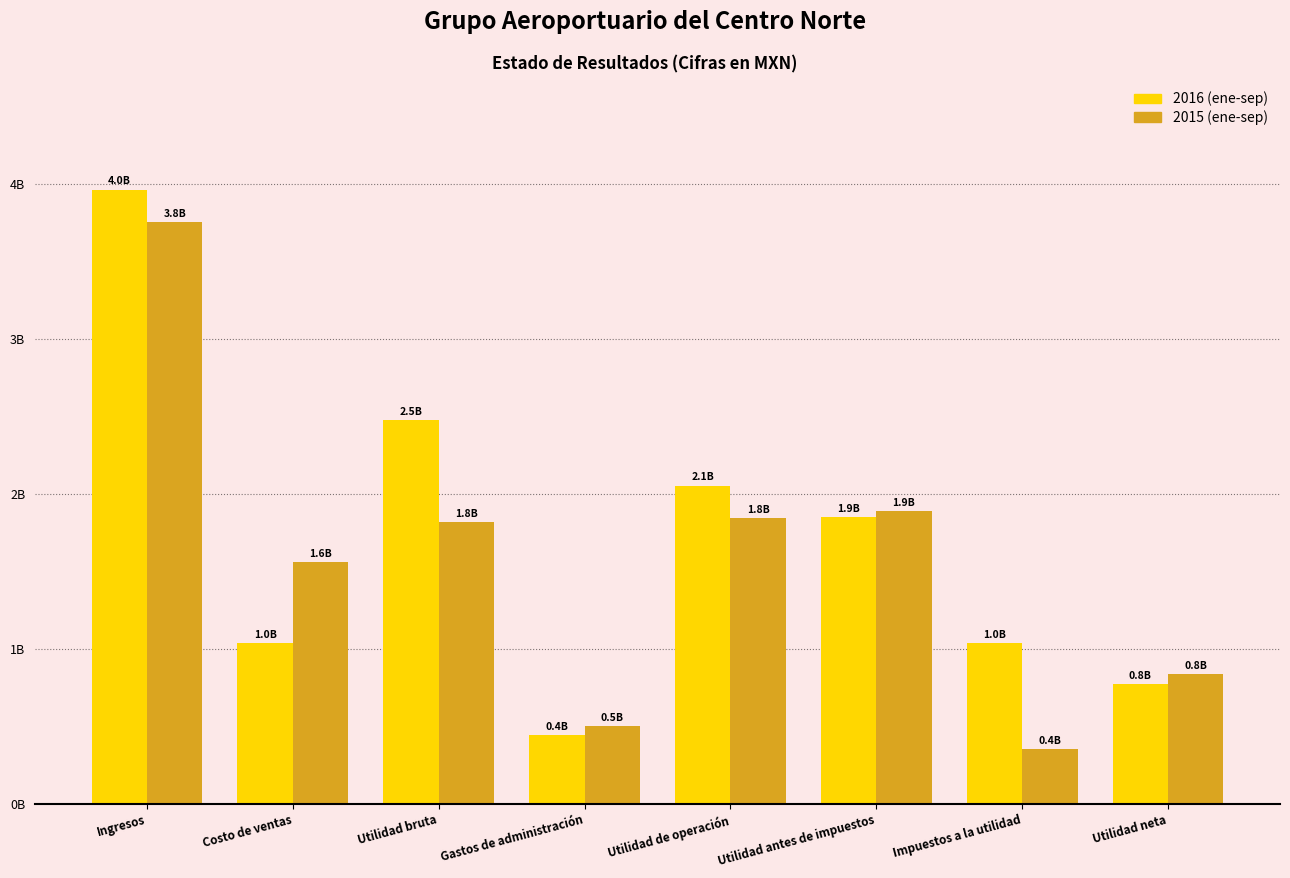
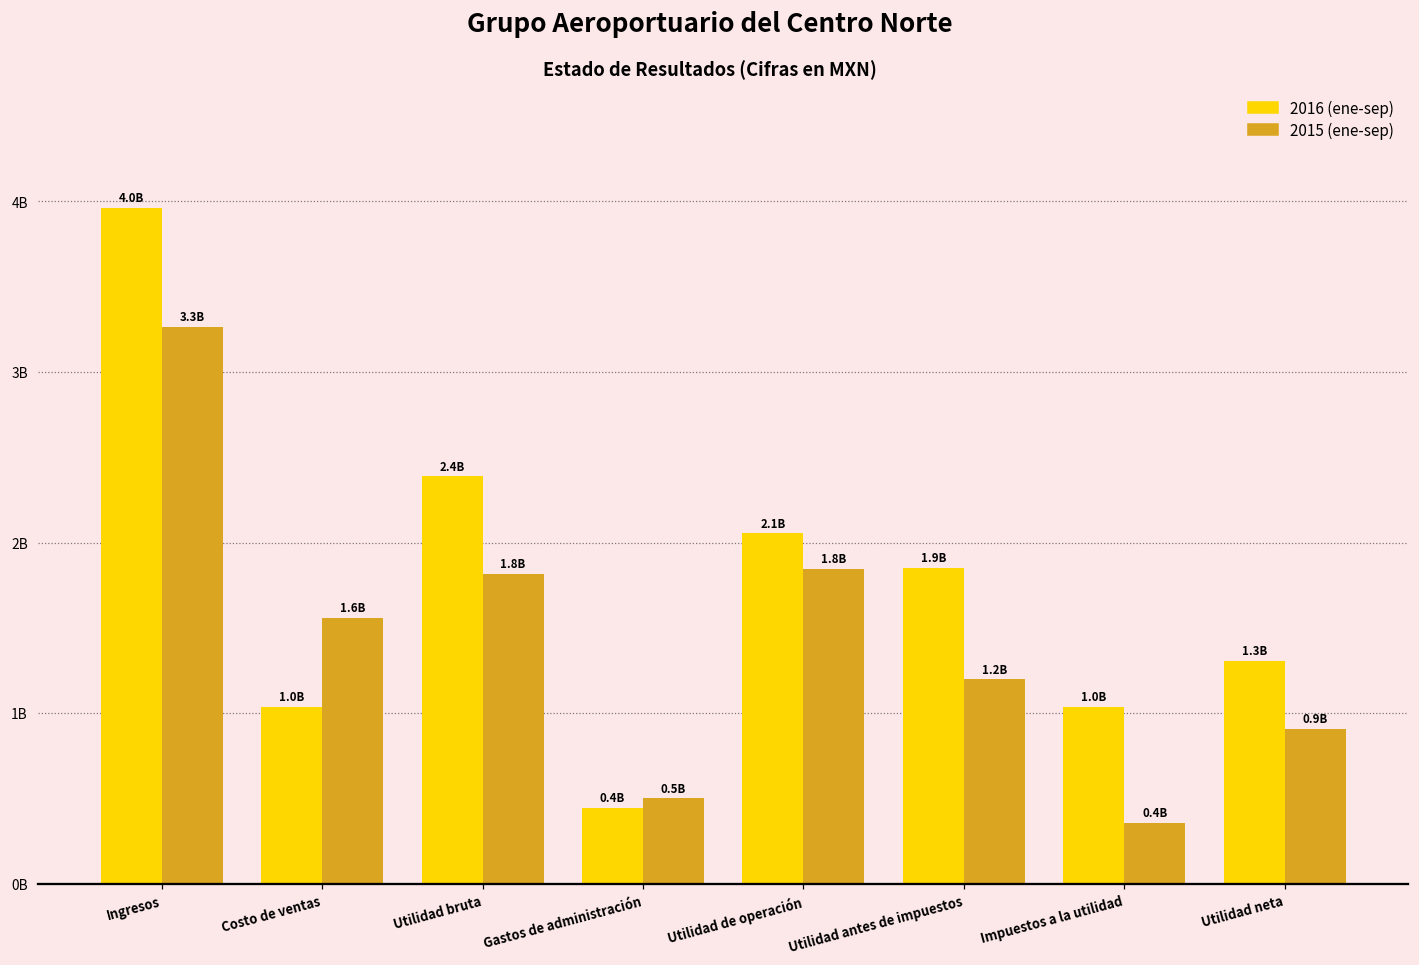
  {
    "2016 (ene-sep)": {
      "Ingresos": "4.0B",
      "Costo de ventas": "1.0B",
-     "Utilidad bruta": "2.5B",
+     "Utilidad bruta": "2.4B",
      "Gastos de administración": "0.4B",
      "Utilidad de operación": "2.1B",
      "Utilidad antes de impuestos": "1.9B",
      "Impuestos a la utilidad": "1.0B",
-     "Utilidad neta": "0.8B"
+     "Utilidad neta": "1.3B"
    },
    "2015 (ene-sep)": {
-     "Ingresos": "3.8B",
+     "Ingresos": "3.3B",
      "Costo de ventas": "1.6B",
      "Utilidad bruta": "1.8B",
      "Gastos de administración": "0.5B",
      "Utilidad de operación": "1.8B",
-     "Utilidad antes de impuestos": "1.9B",
+     "Utilidad antes de impuestos": "1.2B",
      "Impuestos a la utilidad": "0.4B",
-     "Utilidad neta": "0.8B"
+     "Utilidad neta": "0.9B"
    }
  }
